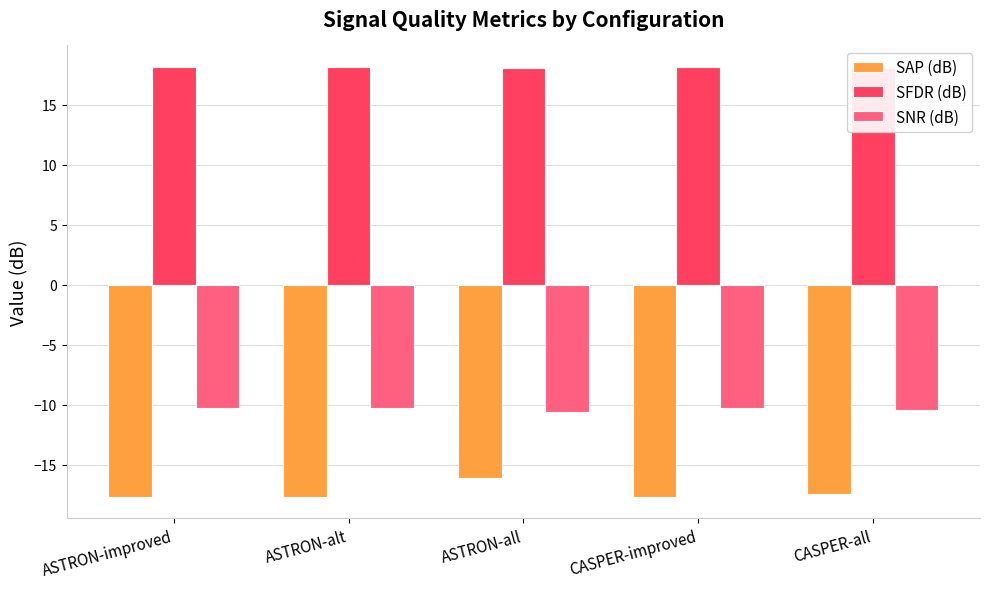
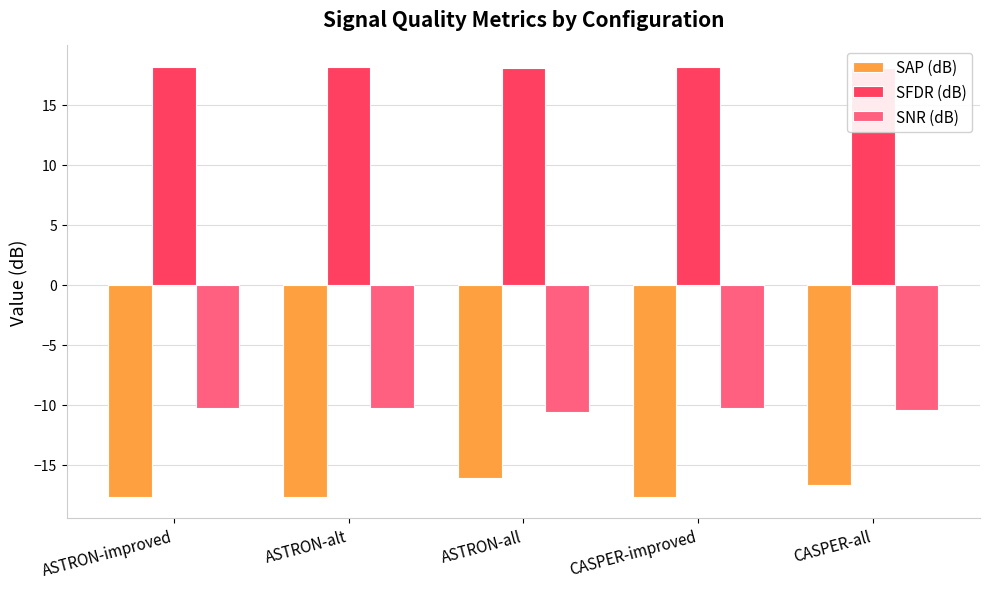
  {
    "SAP (dB)": {
      "ASTRON-improved": -17.7,
      "ASTRON-alt": -17.7,
      "ASTRON-all": -16.1,
      "CASPER-improved": -17.6,
-     "CASPER-all": -17.5
+     "CASPER-all": -16.7
    }
  }
